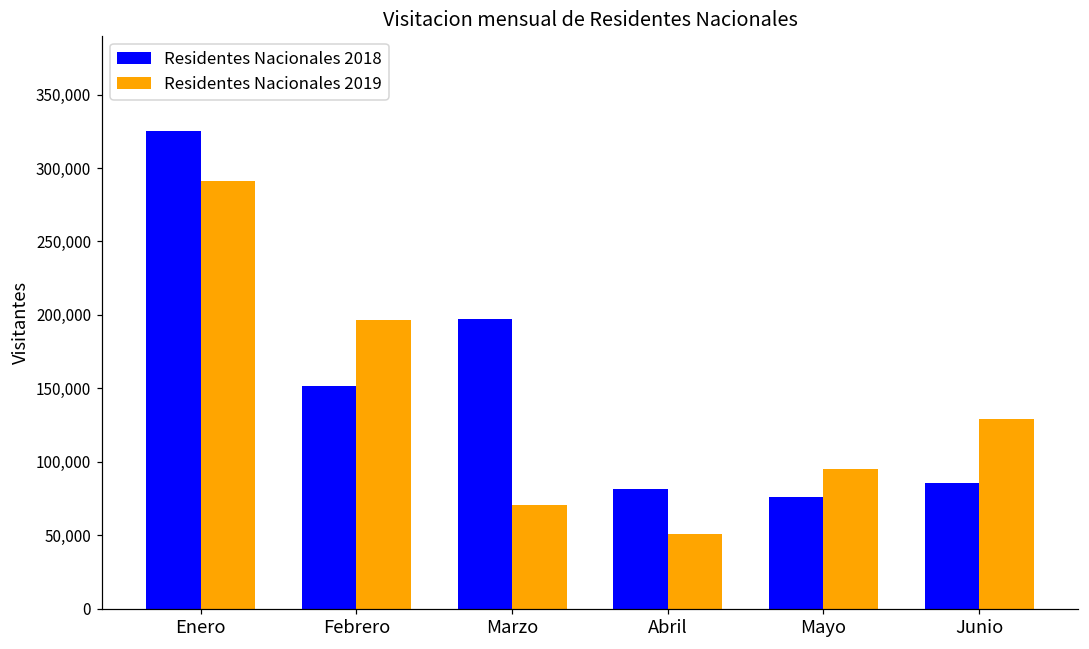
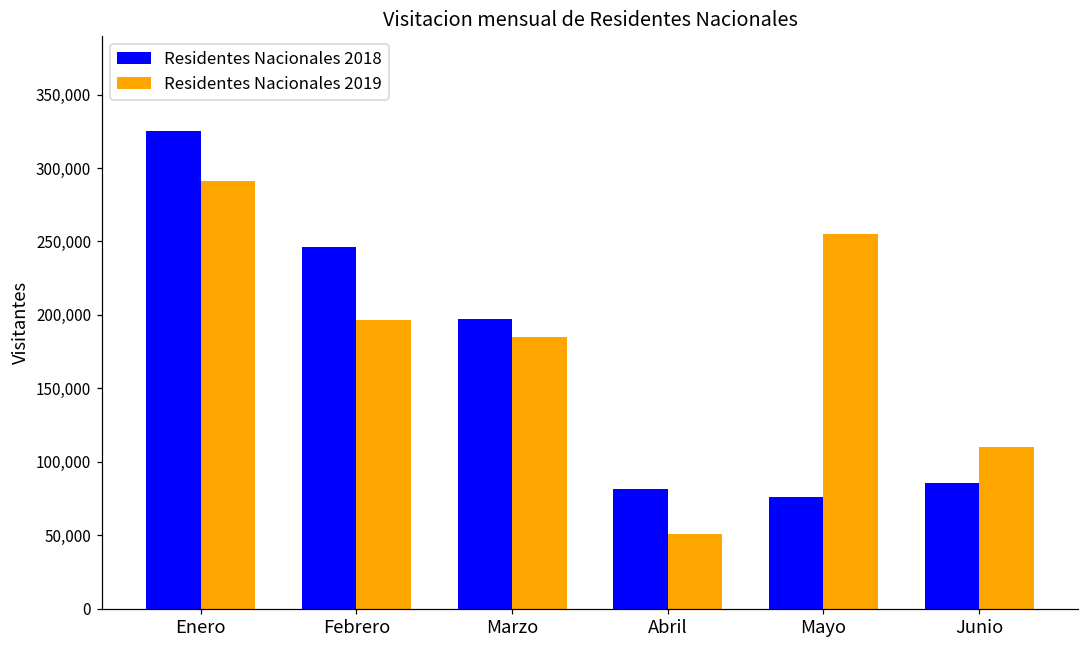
  {
    "Residentes Nacionales 2018": {
      "Enero": "325,000",
-     "Febrero": "151,000",
+     "Febrero": "246,000",
      "Marzo": "198,000",
      "Abril": "82,000",
      "Mayo": "76,000",
      "Junio": "86,000"
    },
    "Residentes Nacionales 2019": {
      "Enero": "291,000",
      "Febrero": "197,000",
-     "Marzo": "71,000",
+     "Marzo": "185,000",
      "Abril": "51,000",
-     "Mayo": "95,000",
-     "Junio": "129,000"
+     "Mayo": "255,000",
+     "Junio": "110,000"
    }
  }
